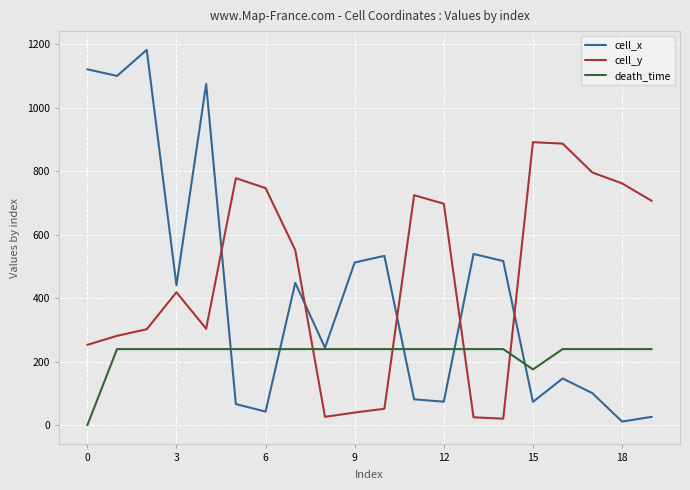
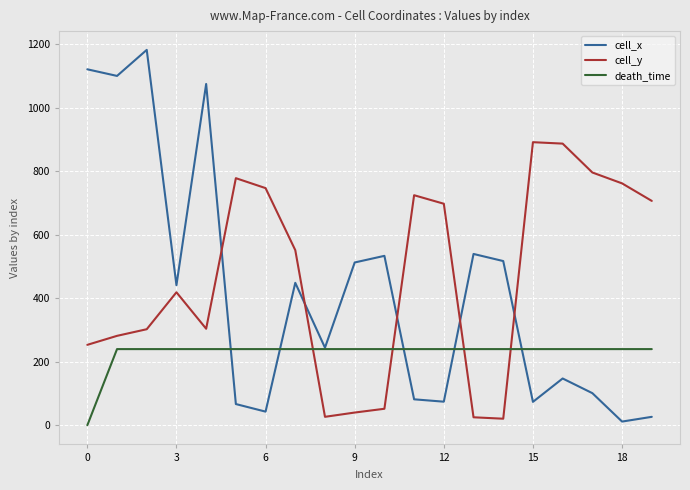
  {
    "cell_x": {
      "0": 1120,
      "3": 440,
      "6": 40,
      "9": 510,
      "12": 70,
      "15": 70,
      "18": 10
    },
    "cell_y": {
      "0": 250,
      "3": 420,
      "6": 750,
      "9": 40,
      "12": 700,
      "15": 890,
      "18": 760
    },
    "death_time": {
      "0": 0,
      "3": 240,
      "6": 240,
      "9": 240,
      "12": 240,
-     "15": 180,
+     "15": 240,
      "18": 240
    }
  }
